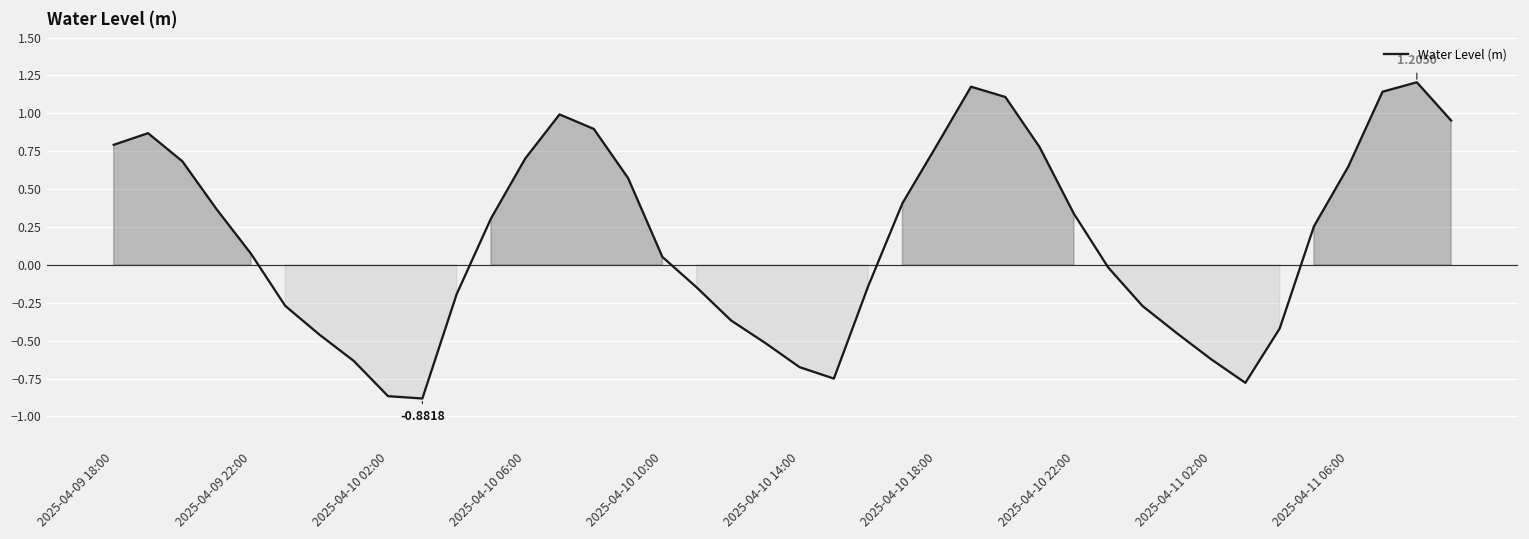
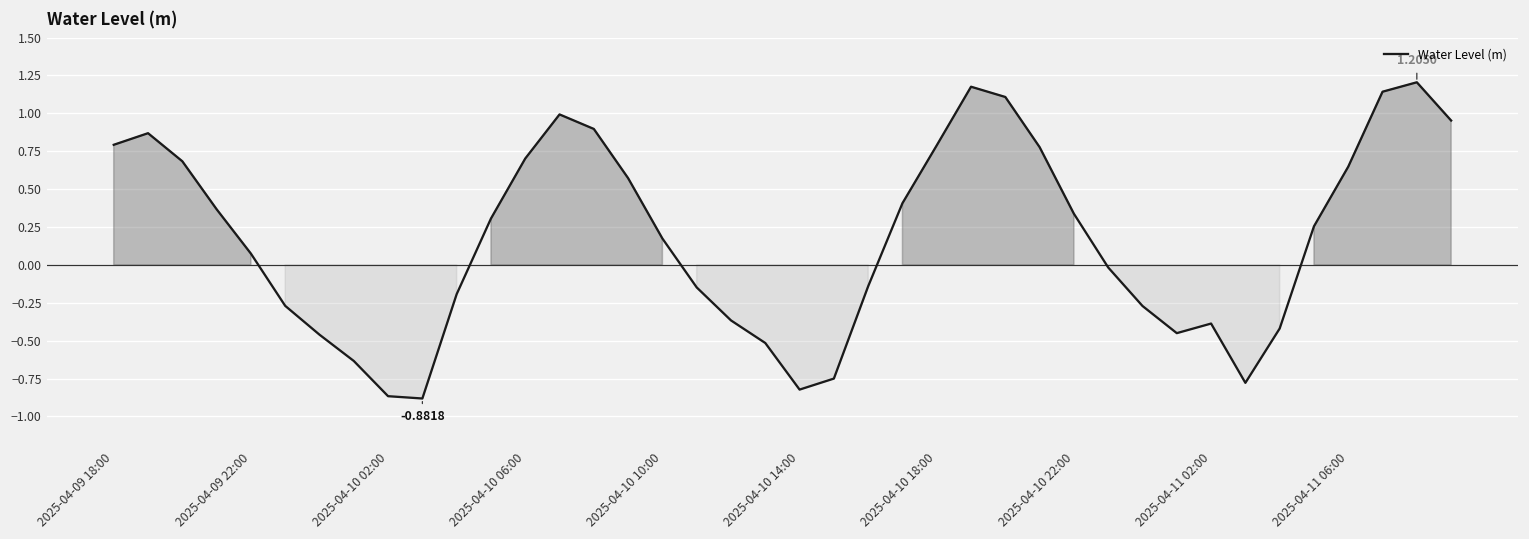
  {
    "2025-04-09 18:00": 0.79,
    "2025-04-09 22:00": 0.07,
    "2025-04-10 02:00": -0.87,
    "2025-04-10 06:00": 0.70,
-   "2025-04-10 10:00": 0.05,
-   "2025-04-10 14:00": -0.67,
+   "2025-04-10 10:00": 0.17,
+   "2025-04-10 14:00": -0.82,
    "2025-04-10 18:00": 0.79,
    "2025-04-10 22:00": 0.34,
-   "2025-04-11 02:00": -0.62,
+   "2025-04-11 02:00": -0.39,
    "2025-04-11 06:00": 0.65
  }
